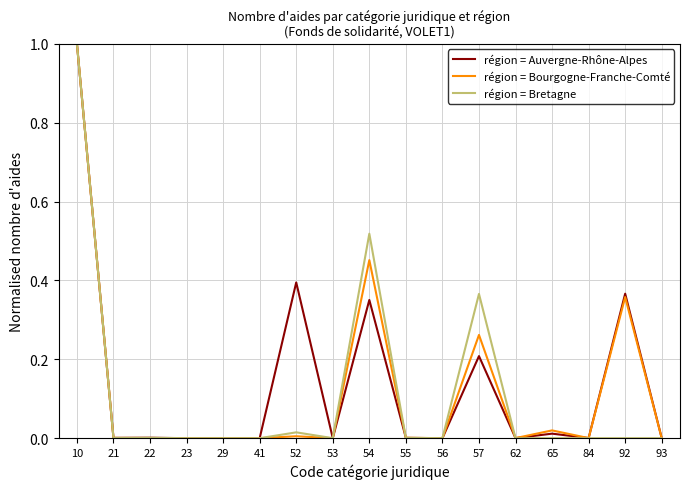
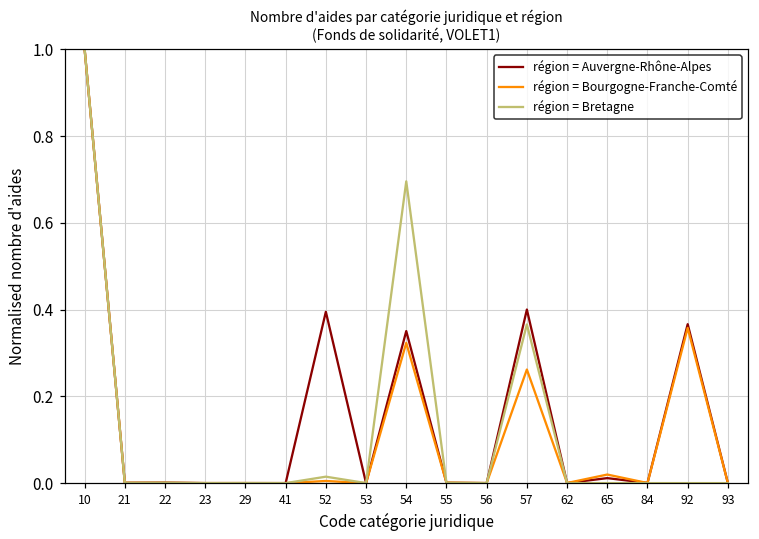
  {
    "région = Auvergne-Rhône-Alpes": {
      "52": 0.39,
      "54": 0.35,
-     "57": 0.21,
+     "57": 0.40,
      "65": 0.01,
      "92": 0.37
    },
    "région = Bourgogne-Franche-Comté": {
      "52": 0.00,
-     "54": 0.45,
+     "54": 0.32,
      "57": 0.26,
      "65": 0.02,
      "92": 0.36
    },
    "région = Bretagne": {
      "52": 0.01,
-     "54": 0.52,
+     "54": 0.70,
      "57": 0.37,
      "65": 0.00,
      "92": 0.00
    }
  }
